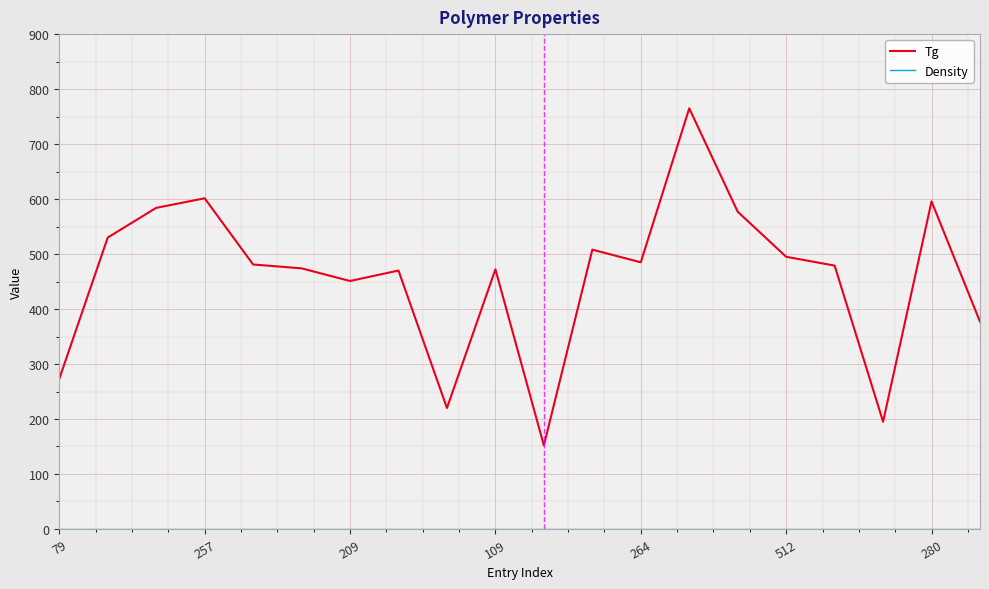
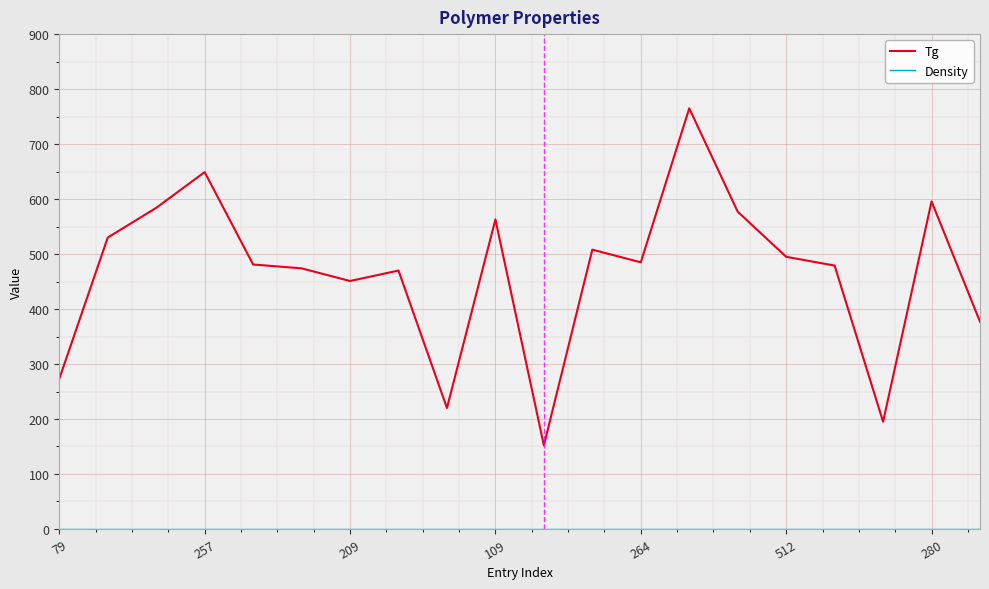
  {
    "Tg": {
      "79": 270,
-     "257": 600,
+     "257": 650,
      "209": 450,
-     "109": 470,
+     "109": 560,
      "264": 490,
      "512": 500,
      "280": 600
    },
    "Density": {
      "79": 0,
      "257": 0,
      "209": 0,
      "109": 0,
      "264": 0,
      "512": 0,
      "280": 0
    }
  }
